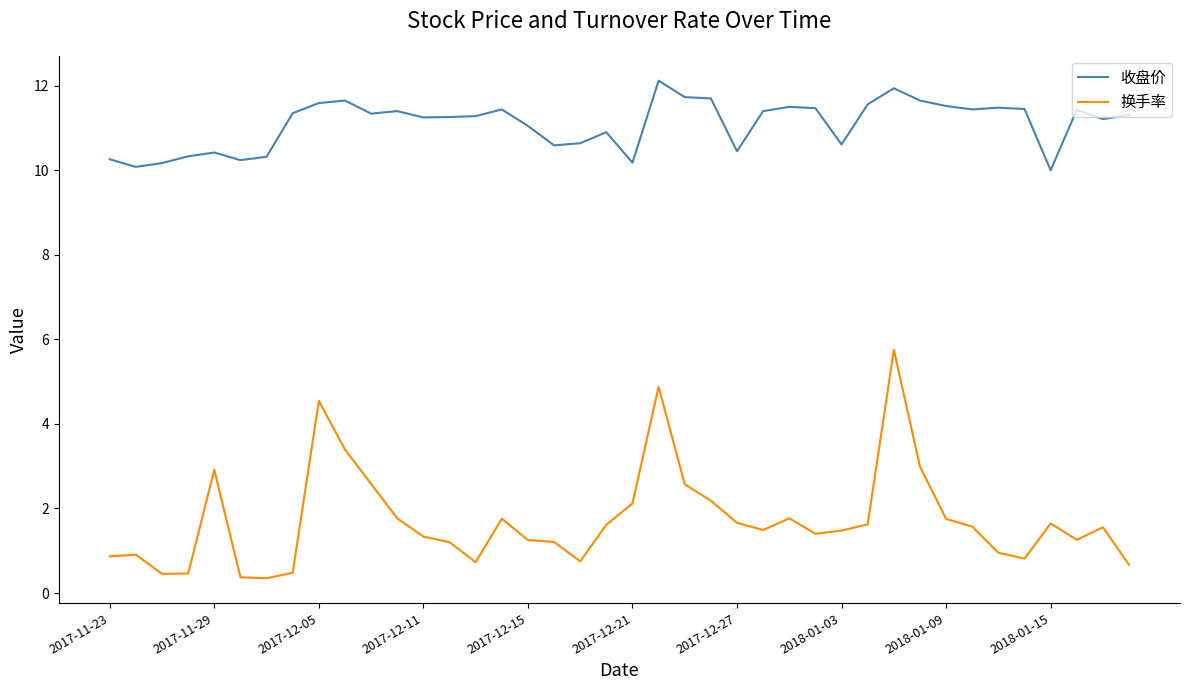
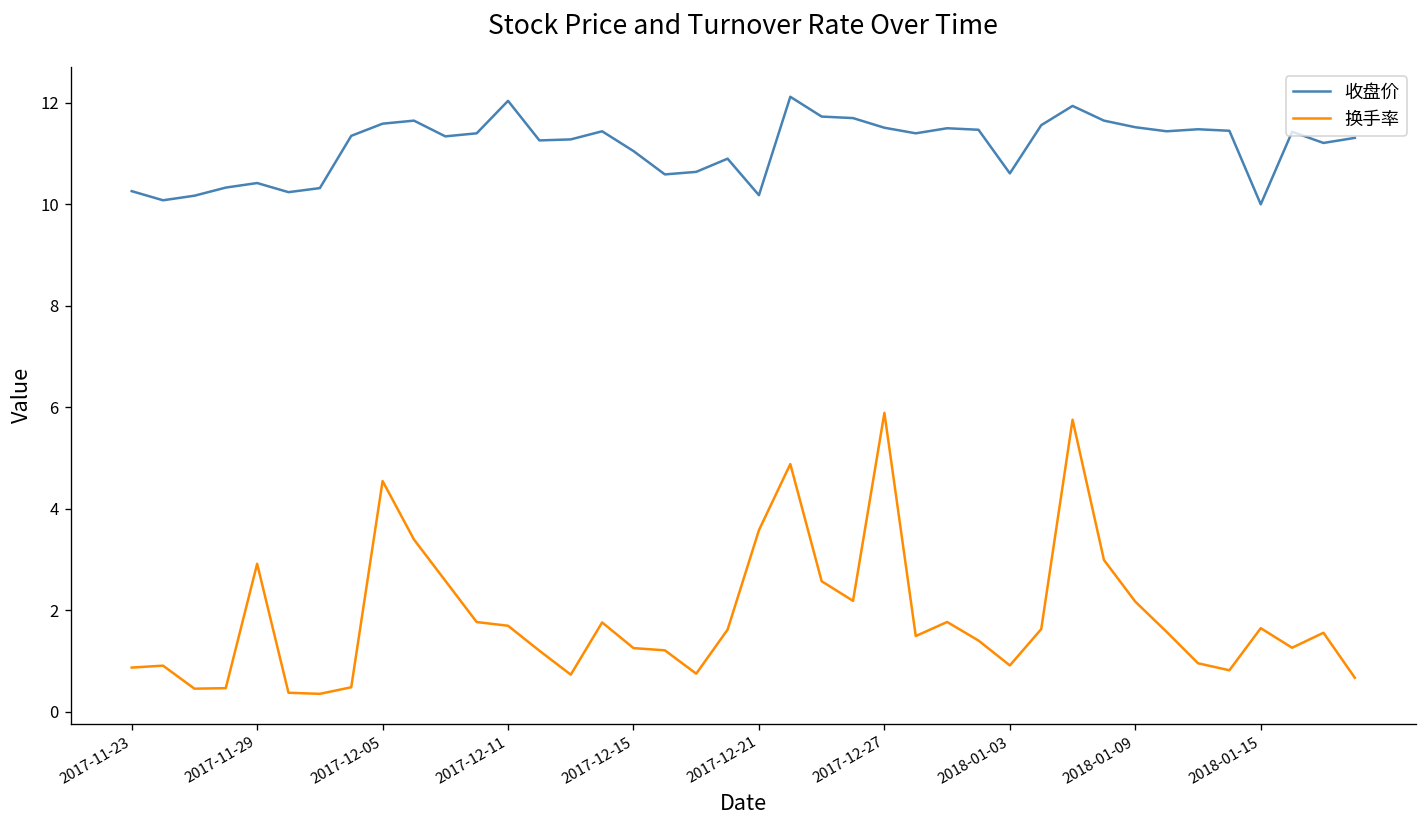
  {
    "收盘价": {
      "2017-11-23": 10.3,
      "2017-11-29": 10.4,
      "2017-12-05": 11.6,
-     "2017-12-11": 11.3,
+     "2017-12-11": 12.0,
      "2017-12-15": 11.1,
      "2017-12-21": 10.2,
-     "2017-12-27": 10.5,
+     "2017-12-27": 11.5,
      "2018-01-03": 10.6,
      "2018-01-09": 11.5,
      "2018-01-15": 10.0
    },
    "换手率": {
      "2017-11-23": 0.9,
      "2017-11-29": 2.9,
      "2017-12-05": 4.5,
-     "2017-12-11": 1.3,
+     "2017-12-11": 1.7,
      "2017-12-15": 1.3,
-     "2017-12-21": 2.1,
-     "2017-12-27": 1.7,
-     "2018-01-03": 1.5,
-     "2018-01-09": 1.8,
+     "2017-12-21": 3.6,
+     "2017-12-27": 5.9,
+     "2018-01-03": 0.9,
+     "2018-01-09": 2.2,
      "2018-01-15": 1.6
    }
  }
